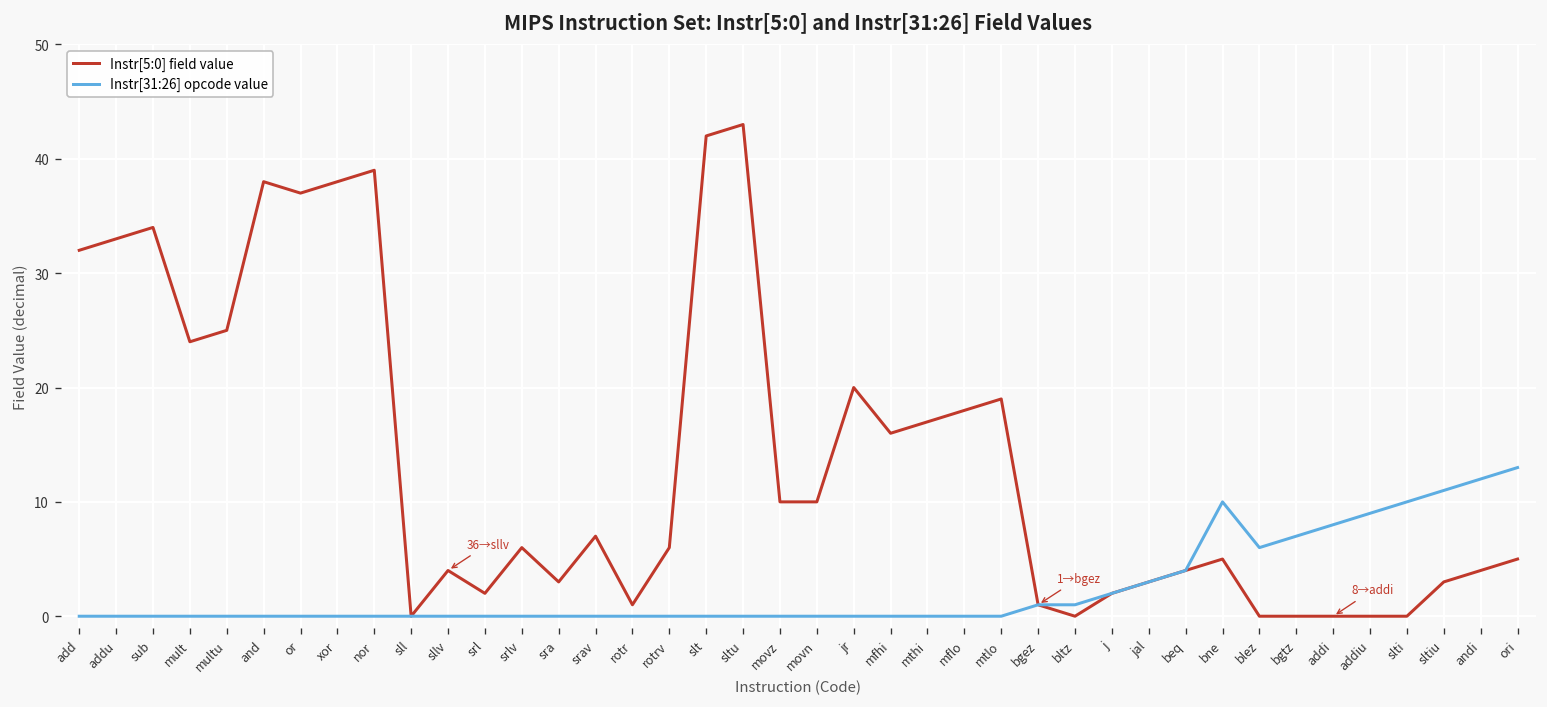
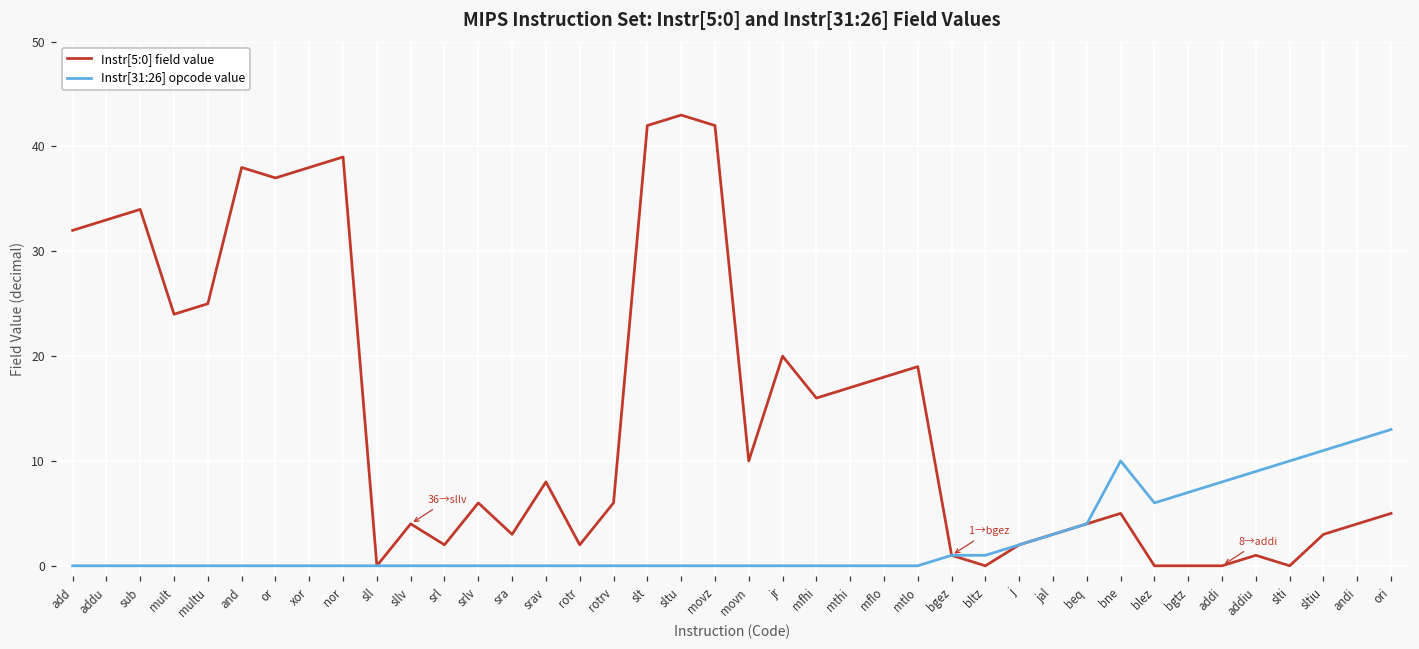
  {
    "Instr[5:0] field value": {
      "add": "32",
      "addu": "33",
      "sub": "34",
      "mult": "24",
      "multu": "25",
      "and": "38",
      "or": "37",
      "xor": "38",
      "nor": "39",
      "srl": "2",
      "srlv": "6",
      "sra": "3",
-     "srav": "7",
-     "rotr": "1",
+     "srav": "8",
+     "rotr": "2",
      "rotrv": "6",
      "slt": "42",
      "sltu": "43",
-     "movz": "10",
+     "movz": "42",
      "movn": "10",
      "jr": "20",
      "mfhi": "16",
      "mthi": "17",
      "mflo": "18",
      "mtlo": "19",
      "bltz": "0",
      "bne": "5",
      "blez": "0",
      "bgtz": "0",
      "addi": "0",
-     "addiu": "0",
+     "addiu": "1",
      "slti": "0",
      "sltiu": "3",
      "andi": "4",
      "ori": "5"
    },
    "Instr[31:26] opcode value": {
      "bltz": "1→"
    }
  }
